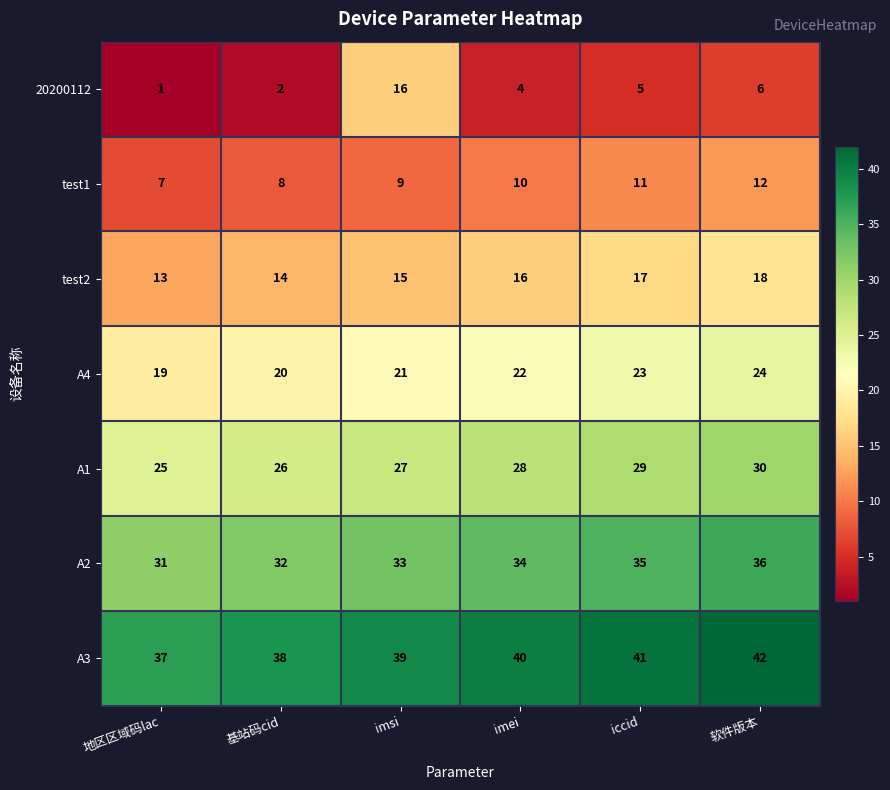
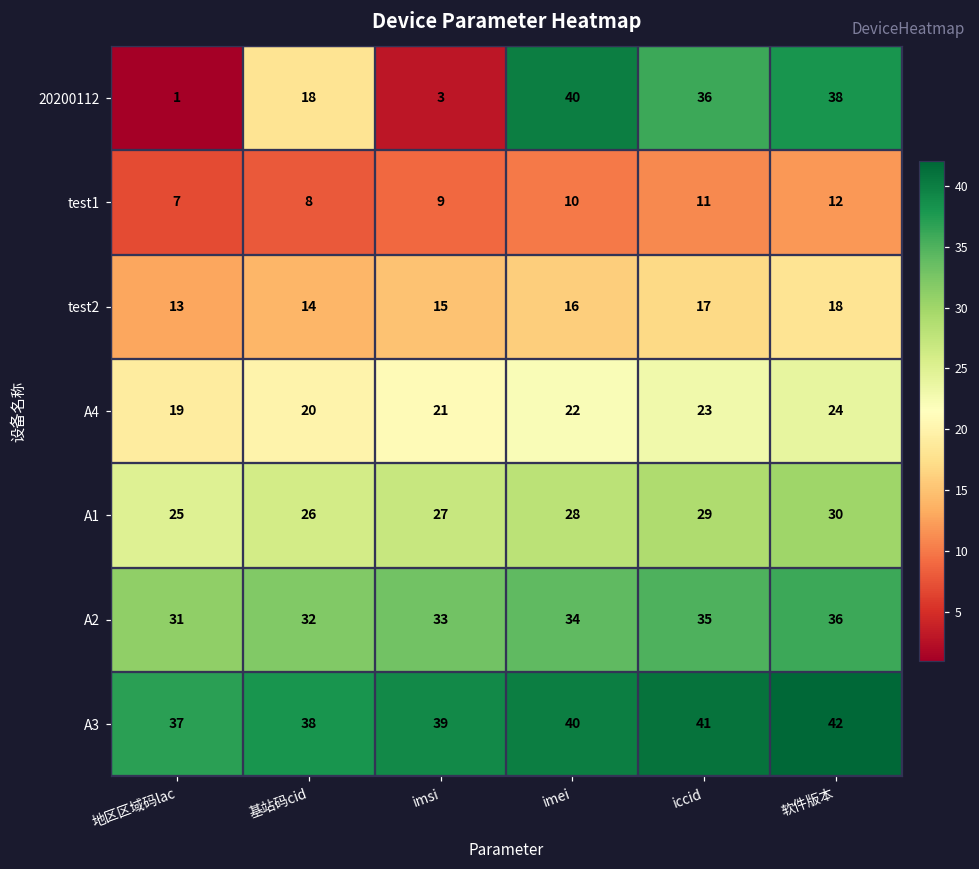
  {
    "20200112": {
      "地区区域码lac": 1,
-     "基站码cid": 2,
-     "imsi": 16,
-     "imei": 4,
-     "iccid": 5,
-     "软件版本": 6
+     "基站码cid": 18,
+     "imsi": 3,
+     "imei": 40,
+     "iccid": 36,
+     "软件版本": 38
    },
    "test1": {
      "地区区域码lac": 7,
      "基站码cid": 8,
      "imsi": 9,
      "imei": 10,
      "iccid": 11,
      "软件版本": 12
    },
    "test2": {
      "地区区域码lac": 13,
      "基站码cid": 14,
      "imsi": 15,
      "imei": 16,
      "iccid": 17,
      "软件版本": 18
    },
    "A4": {
      "地区区域码lac": 19,
      "基站码cid": 20,
      "imsi": 21,
      "imei": 22,
      "iccid": 23,
      "软件版本": 24
    },
    "A1": {
      "地区区域码lac": 25,
      "基站码cid": 26,
      "imsi": 27,
      "imei": 28,
      "iccid": 29,
      "软件版本": 30
    },
    "A2": {
      "地区区域码lac": 31,
      "基站码cid": 32,
      "imsi": 33,
      "imei": 34,
      "iccid": 35,
      "软件版本": 36
    },
    "A3": {
      "地区区域码lac": 37,
      "基站码cid": 38,
      "imsi": 39,
      "imei": 40,
      "iccid": 41,
      "软件版本": 42
    }
  }
